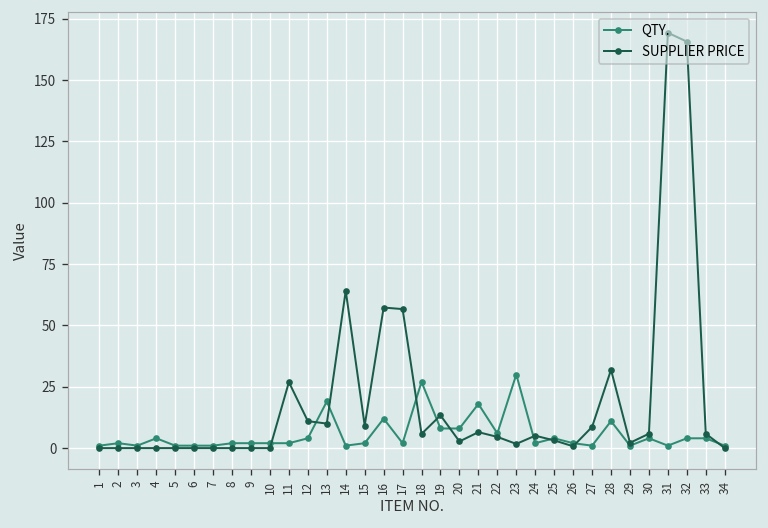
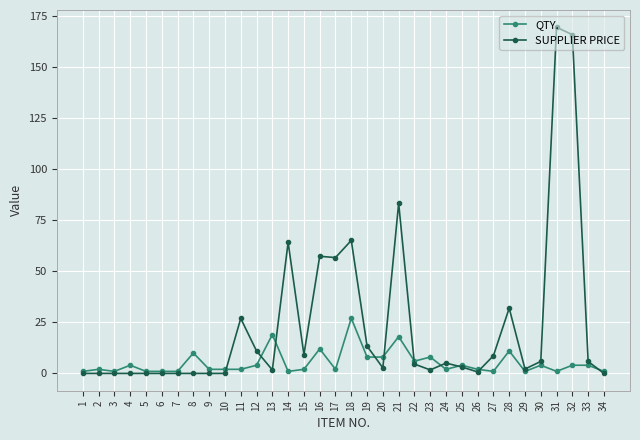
  {
    "QTY.": {
      "2": 2,
      "4": 4,
-     "8": 2,
+     "8": 10,
      "9": 2,
      "10": 2,
      "11": 2,
      "12": 4,
      "13": 19,
      "14": 1,
      "15": 2,
      "16": 12,
      "17": 2,
      "18": 27,
      "19": 8,
      "20": 8,
      "21": 18,
      "22": 6,
-     "23": 30,
+     "23": 8,
      "24": 2,
      "26": 2,
      "27": 1,
      "28": 11,
      "30": 4,
      "31": 1,
      "32": 4,
      "33": 4
    },
    "SUPPLIER PRICE": {
      "2": 0,
      "4": 0,
      "8": 0,
      "9": 0,
      "10": 0,
      "11": 27,
      "12": 11,
-     "13": 10,
+     "13": 2,
      "14": 64,
      "15": 9,
      "16": 57,
      "17": 57,
-     "18": 6,
+     "18": 65,
      "19": 13,
      "20": 3,
-     "21": 7,
+     "21": 83,
      "22": 5,
      "23": 2,
      "24": 5,
      "26": 1,
      "27": 9,
      "28": 32,
      "30": 6,
      "33": 6
    }
  }
